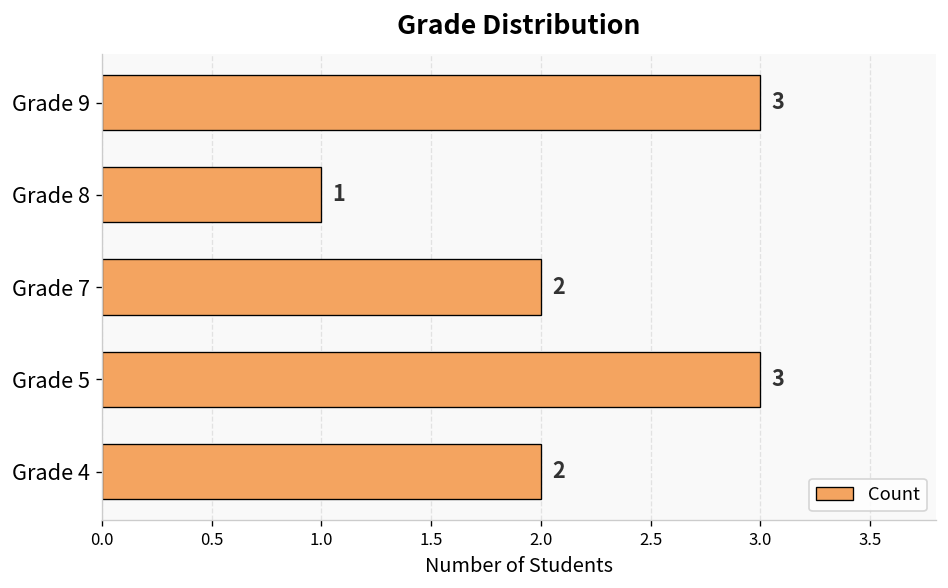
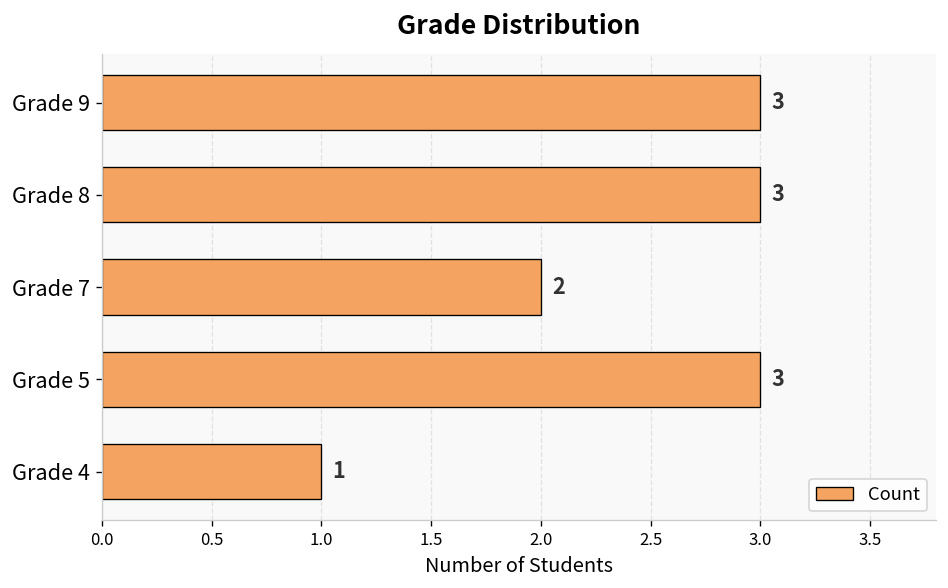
  {
    "Grade 9": 3,
-   "Grade 8": 1,
+   "Grade 8": 3,
    "Grade 7": 2,
    "Grade 5": 3,
-   "Grade 4": 2
+   "Grade 4": 1
  }
